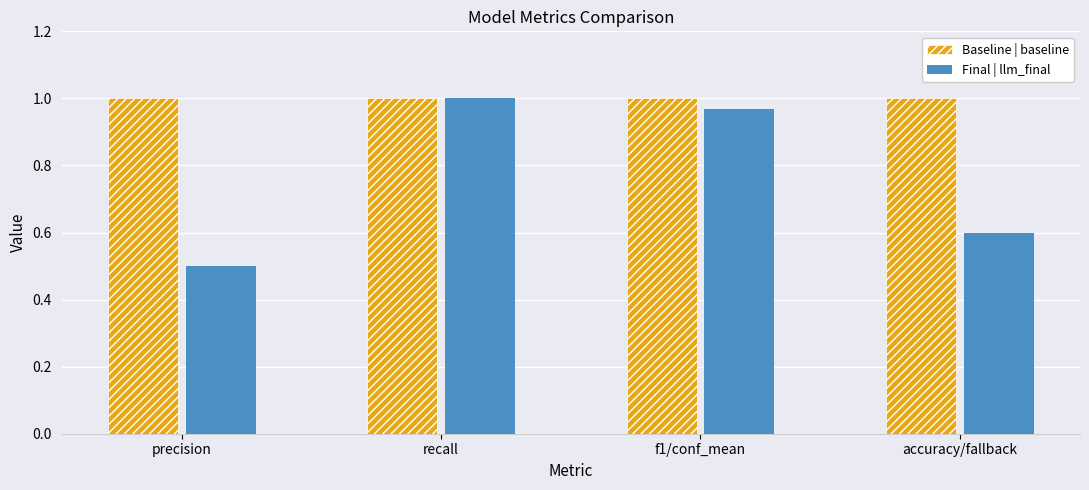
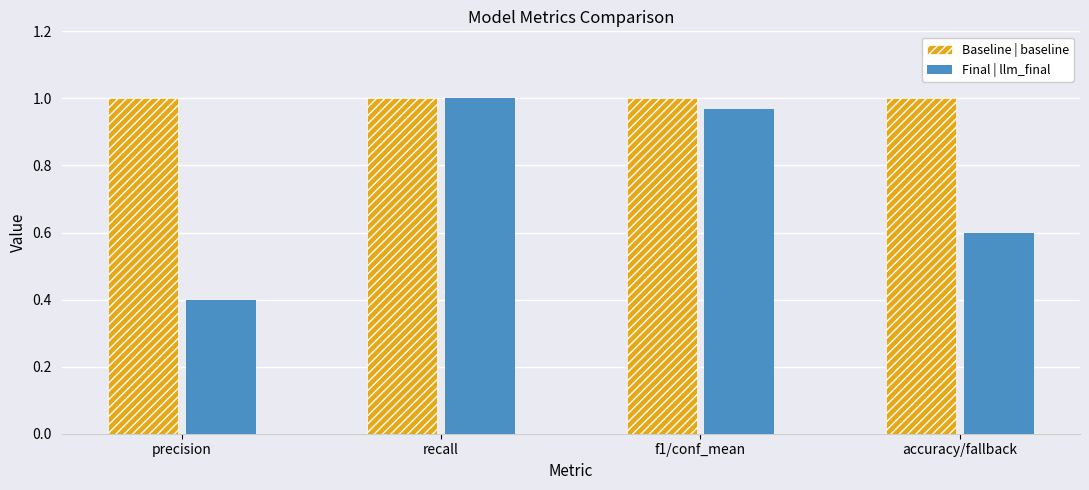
  {
    "Baseline | baseline": {
      "precision": 1.0,
      "recall": 1.0,
      "f1/conf_mean": 1.0,
      "accuracy/fallback": 1.0
    },
    "Final | llm_final": {
-     "precision": 0.5,
+     "precision": 0.4,
      "recall": 1.0,
      "f1/conf_mean": 0.97,
      "accuracy/fallback": 0.6
    }
  }
